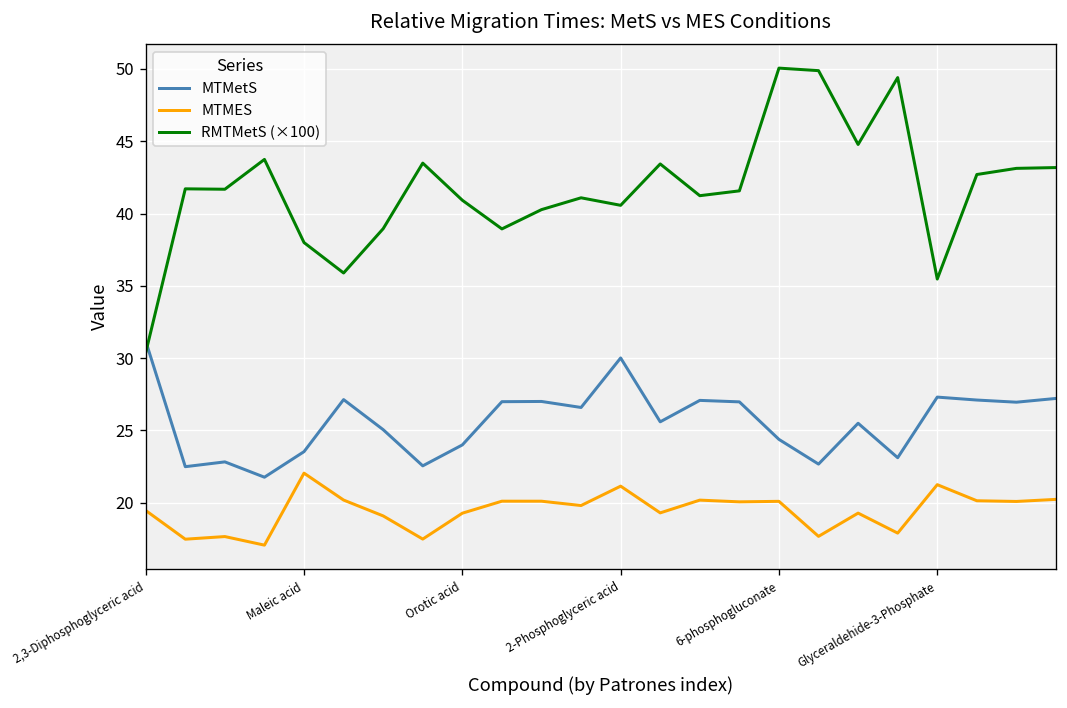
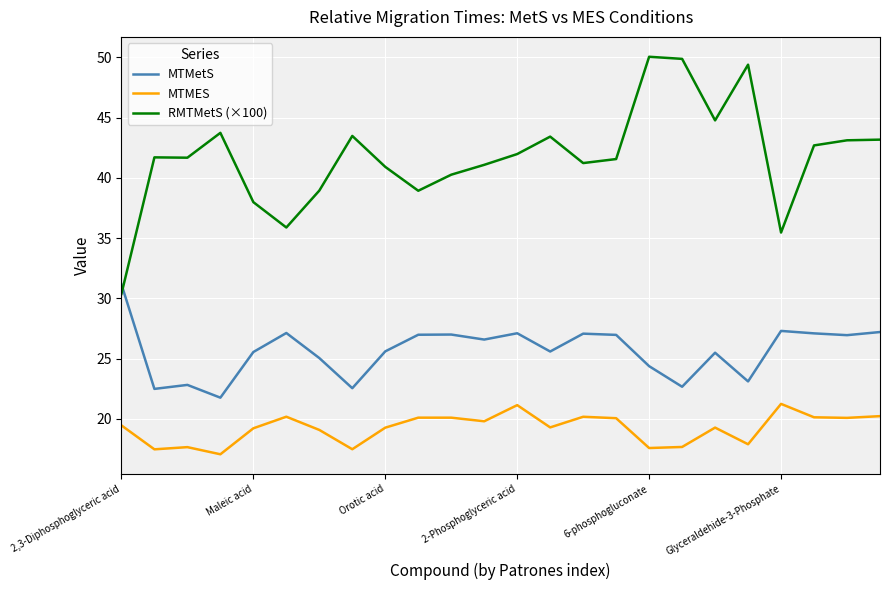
  {
    "MTMetS": {
      "2,3-Diphosphoglyceric acid": 31.2,
-     "Maleic acid": 23.5,
-     "Orotic acid": 24.0,
-     "2-Phosphoglyceric acid": 30.0,
+     "Maleic acid": 25.6,
+     "Orotic acid": 25.6,
+     "2-Phosphoglyceric acid": 27.1,
      "6-phosphogluconate": 24.4,
      "Glyceraldehide-3-Phosphate": 27.3
    },
    "MTMES": {
      "2,3-Diphosphoglyceric acid": 19.5,
-     "Maleic acid": 22.0,
+     "Maleic acid": 19.2,
      "Orotic acid": 19.3,
      "2-Phosphoglyceric acid": 21.1,
-     "6-phosphogluconate": 20.1,
+     "6-phosphogluconate": 17.6,
      "Glyceraldehide-3-Phosphate": 21.3
    },
    "RMTMetS (×100)": {
      "2,3-Diphosphoglyceric acid": 30.4,
      "Maleic acid": 38.0,
      "Orotic acid": 40.9,
-     "2-Phosphoglyceric acid": 40.6,
+     "2-Phosphoglyceric acid": 42.0,
      "6-phosphogluconate": 50.1,
      "Glyceraldehide-3-Phosphate": 35.5
    }
  }
